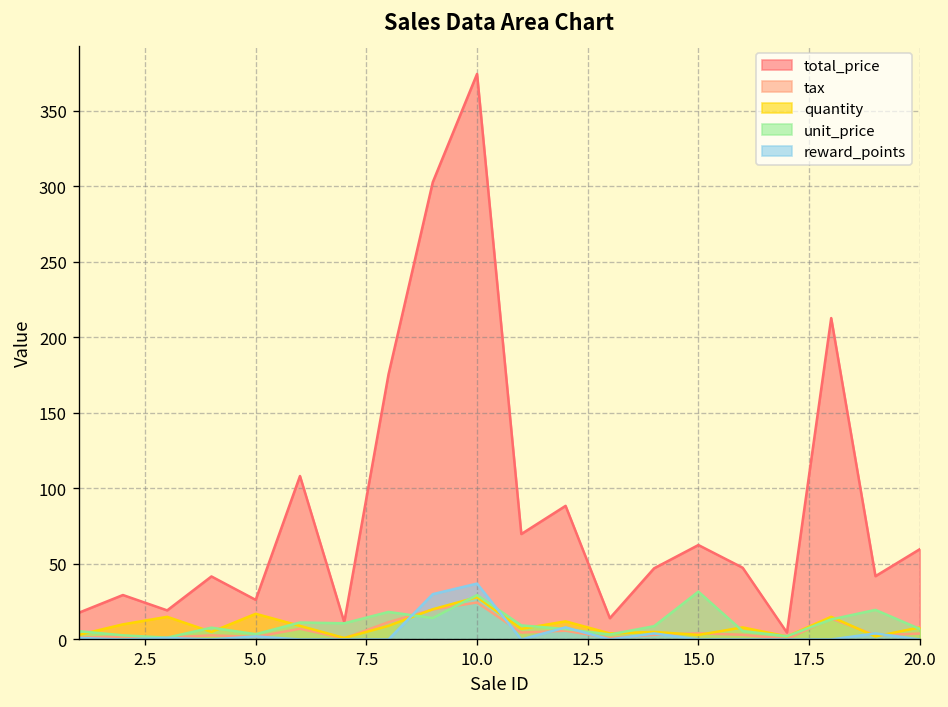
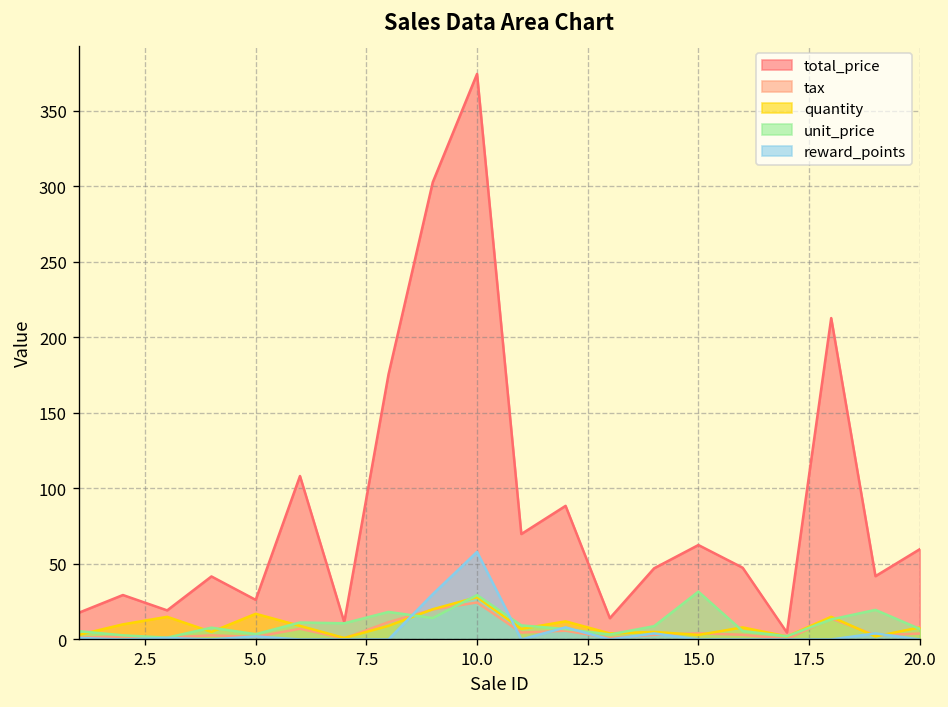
  {
    "quantity": {
      "5.0": 17
    },
    "unit_price": {
      "15.0": 32
    },
    "reward_points": {
-     "10.0": 37,
+     "10.0": 58,
      "15.0": 0,
      "20.0": 0
    }
  }
